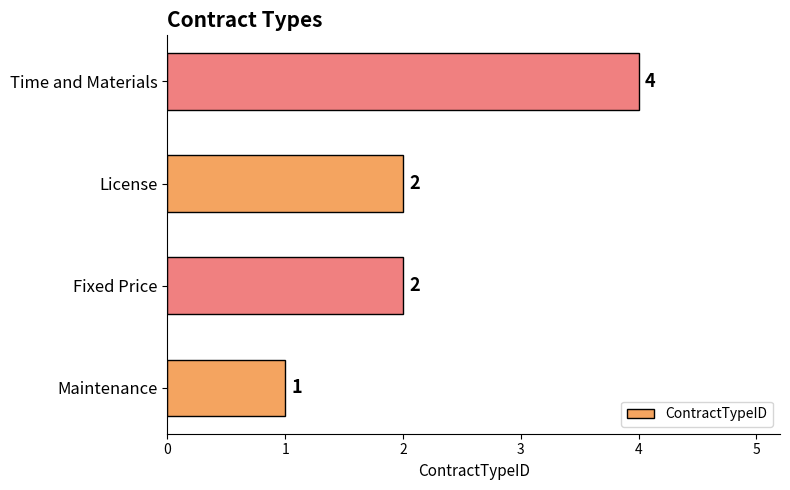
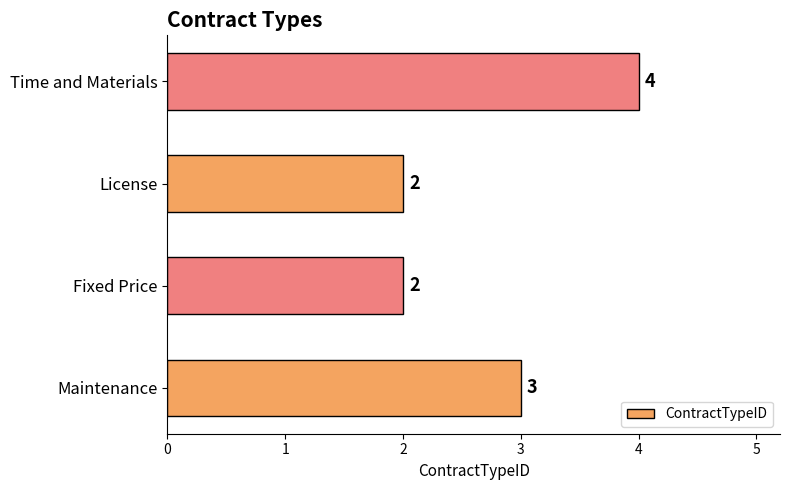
  {
    "Time and Materials": 4,
    "License": 2,
    "Fixed Price": 2,
-   "Maintenance": 1
+   "Maintenance": 3
  }
